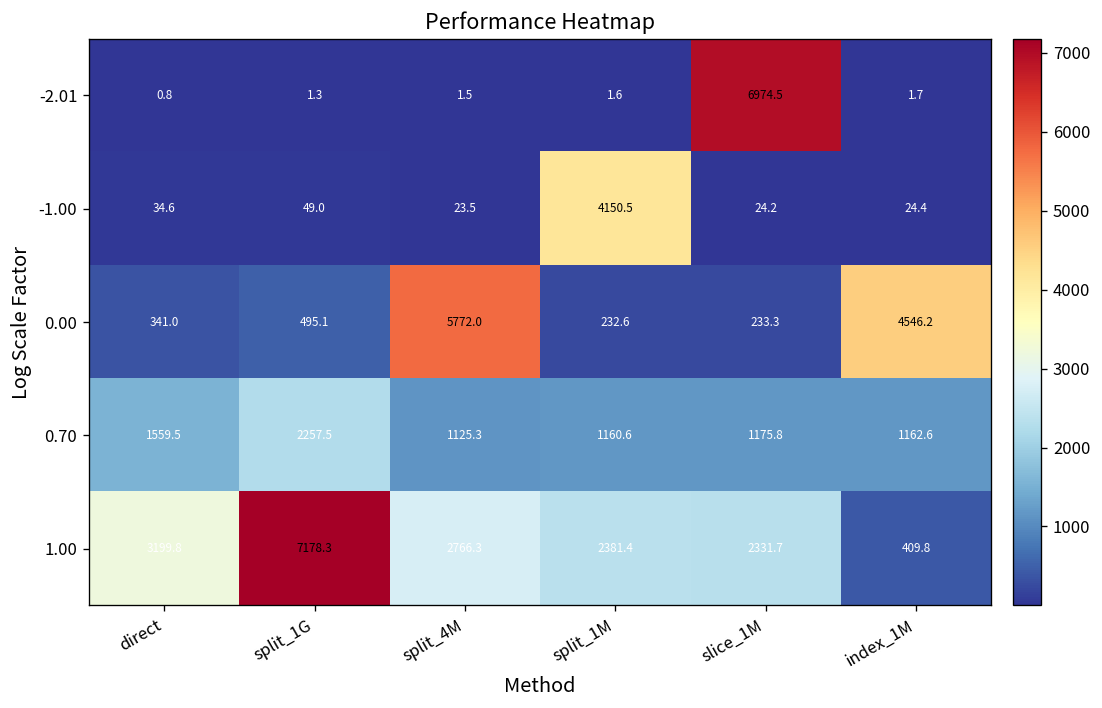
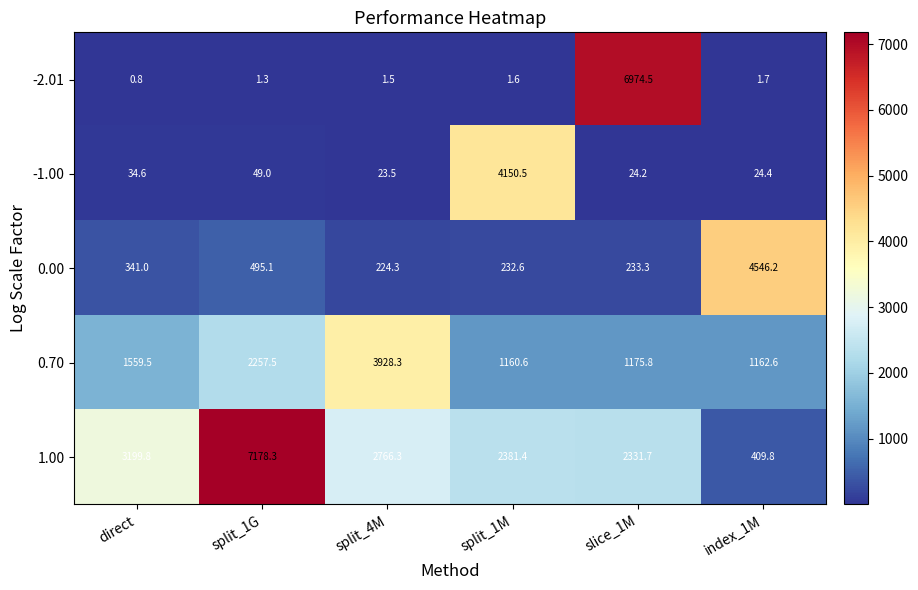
  {
    "-2.01": {
      "direct": 0.8,
      "split_1G": 1.3,
      "split_4M": 1.5,
      "split_1M": 1.6,
      "slice_1M": 6974.5,
      "index_1M": 1.7
    },
    "-1.00": {
      "direct": 34.6,
      "split_1G": 49.0,
      "split_4M": 23.5,
      "split_1M": 4150.5,
      "slice_1M": 24.2,
      "index_1M": 24.4
    },
    "0.00": {
      "direct": 341.0,
      "split_1G": 495.1,
-     "split_4M": 5772.0,
+     "split_4M": 224.3,
      "split_1M": 232.6,
      "slice_1M": 233.3,
      "index_1M": 4546.2
    },
    "0.70": {
      "direct": 1559.5,
      "split_1G": 2257.5,
-     "split_4M": 1125.3,
+     "split_4M": 3928.3,
      "split_1M": 1160.6,
      "slice_1M": 1175.8,
      "index_1M": 1162.6
    },
    "1.00": {
      "split_1G": 7178.3,
      "split_1M": 2381.4,
      "slice_1M": 2331.7,
      "index_1M": 409.8
    }
  }
